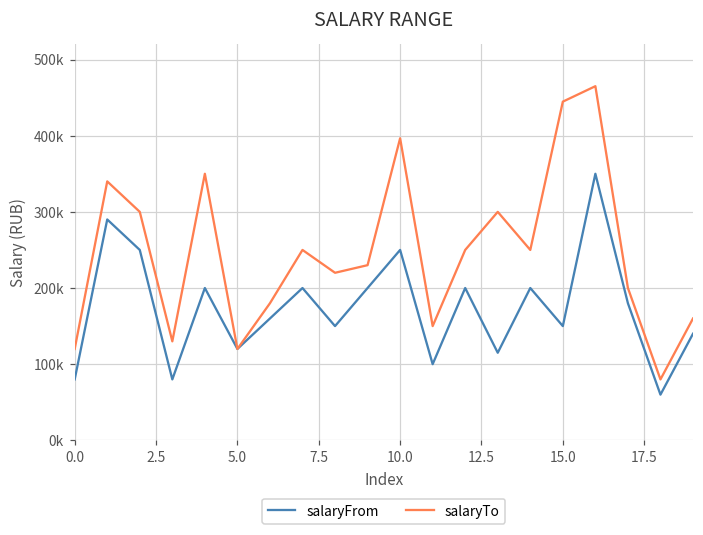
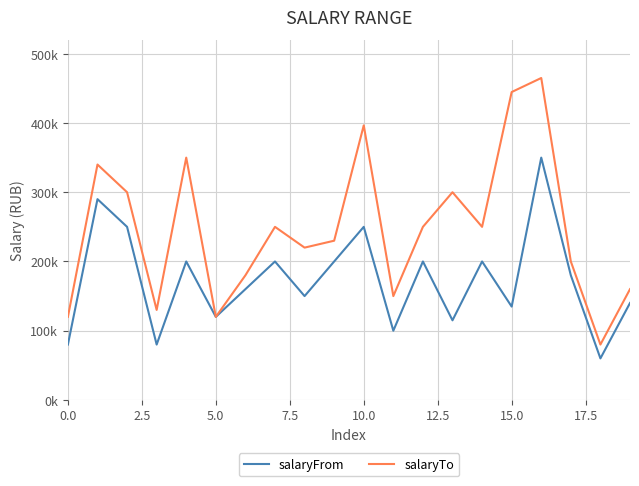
  {
    "salaryFrom": {
      "0.0": 80000,
      "10.0": 250000,
-     "15.0": 150000
+     "15.0": 130000
    },
    "salaryTo": {
      "0.0": 120000,
      "10.0": 400000,
      "15.0": 440000
    }
  }
